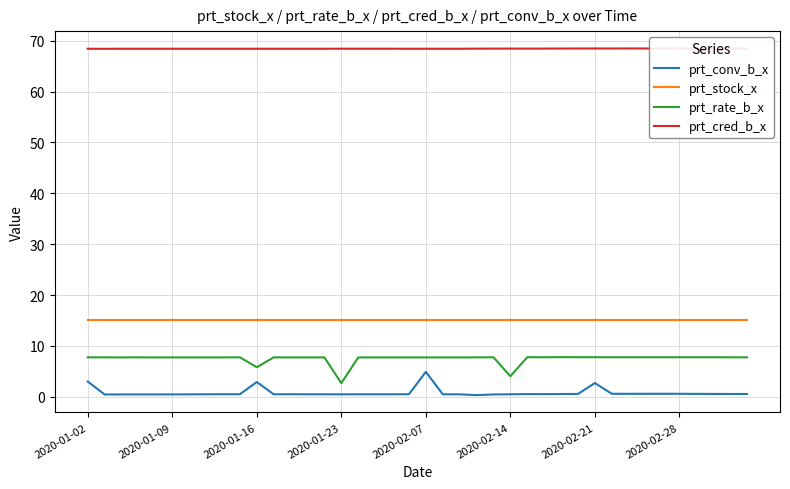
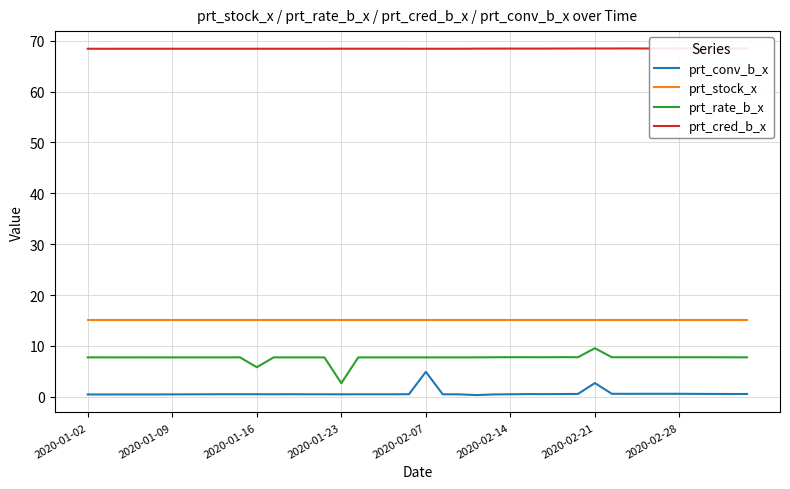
  {
    "prt_conv_b_x": {
-     "2020-01-02": 3,
+     "2020-01-02": 0,
      "2020-01-09": 0,
-     "2020-01-16": 3,
+     "2020-01-16": 1,
      "2020-01-23": 0,
      "2020-02-07": 5,
      "2020-02-14": 0,
      "2020-02-21": 3,
      "2020-02-28": 1
    },
    "prt_stock_x": {
      "2020-01-02": 15,
      "2020-01-09": 15,
      "2020-01-16": 15,
      "2020-01-23": 15,
      "2020-02-07": 15,
      "2020-02-14": 15,
      "2020-02-21": 15,
      "2020-02-28": 15
    },
    "prt_rate_b_x": {
      "2020-01-02": 8,
      "2020-01-09": 8,
      "2020-01-16": 6,
      "2020-01-23": 3,
      "2020-02-07": 8,
-     "2020-02-14": 4,
-     "2020-02-21": 8,
+     "2020-02-14": 8,
+     "2020-02-21": 10,
      "2020-02-28": 8
    },
    "prt_cred_b_x": {
      "2020-01-02": 68,
      "2020-01-09": 68,
      "2020-01-16": 68,
      "2020-01-23": 68,
      "2020-02-07": 68,
      "2020-02-14": 68,
      "2020-02-21": 68
    }
  }
